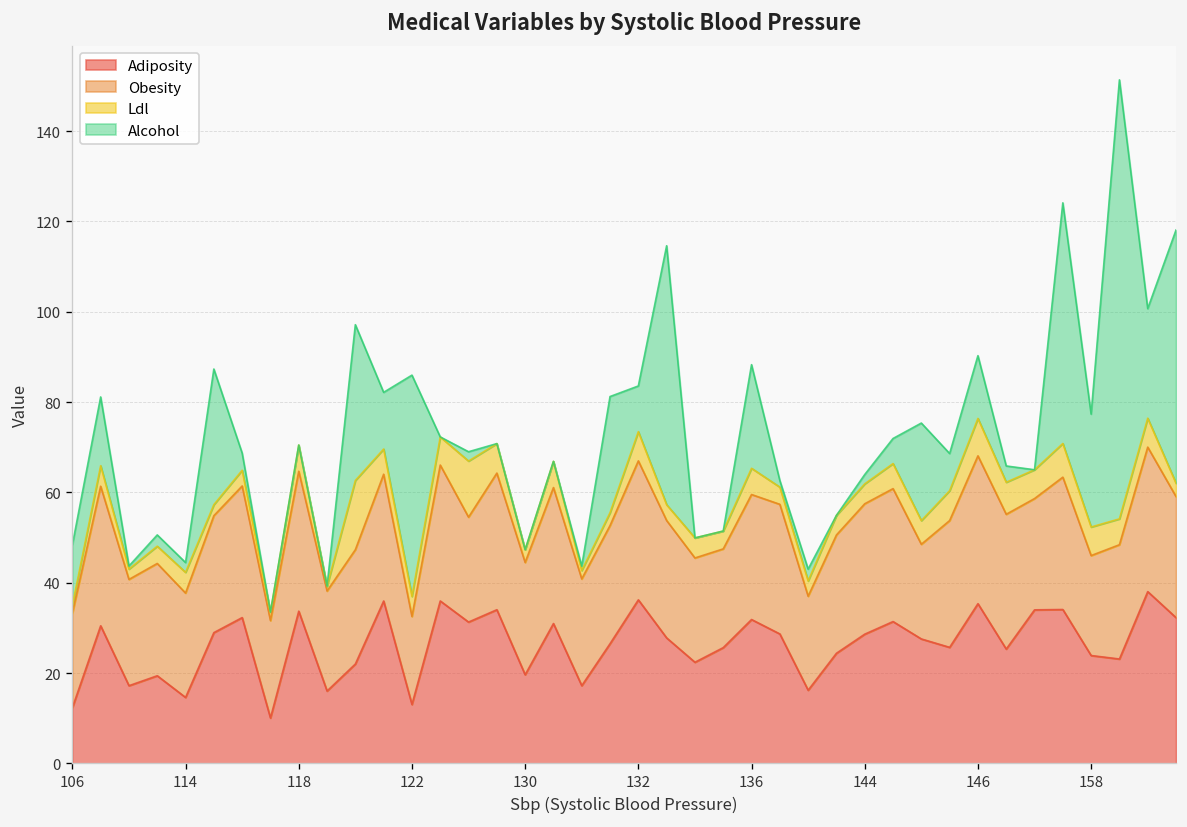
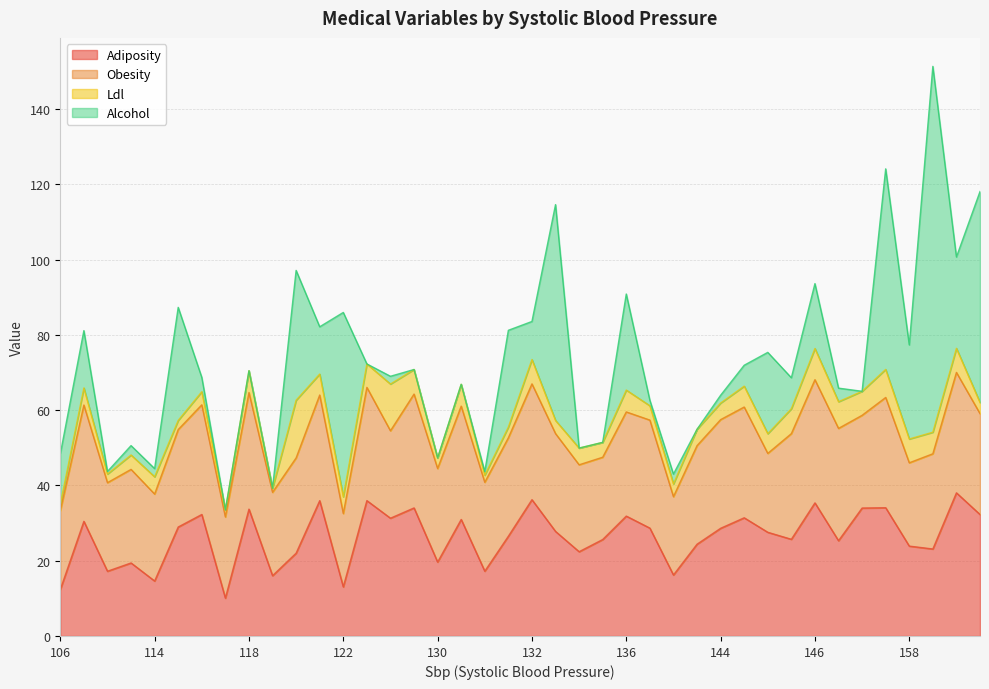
  {
    "Alcohol": {
      "106": 13,
      "114": 2,
      "122": 49,
      "132": 10,
-     "136": 23,
+     "136": 26,
      "144": 2,
-     "146": 14,
+     "146": 17,
      "158": 25
    }
  }
